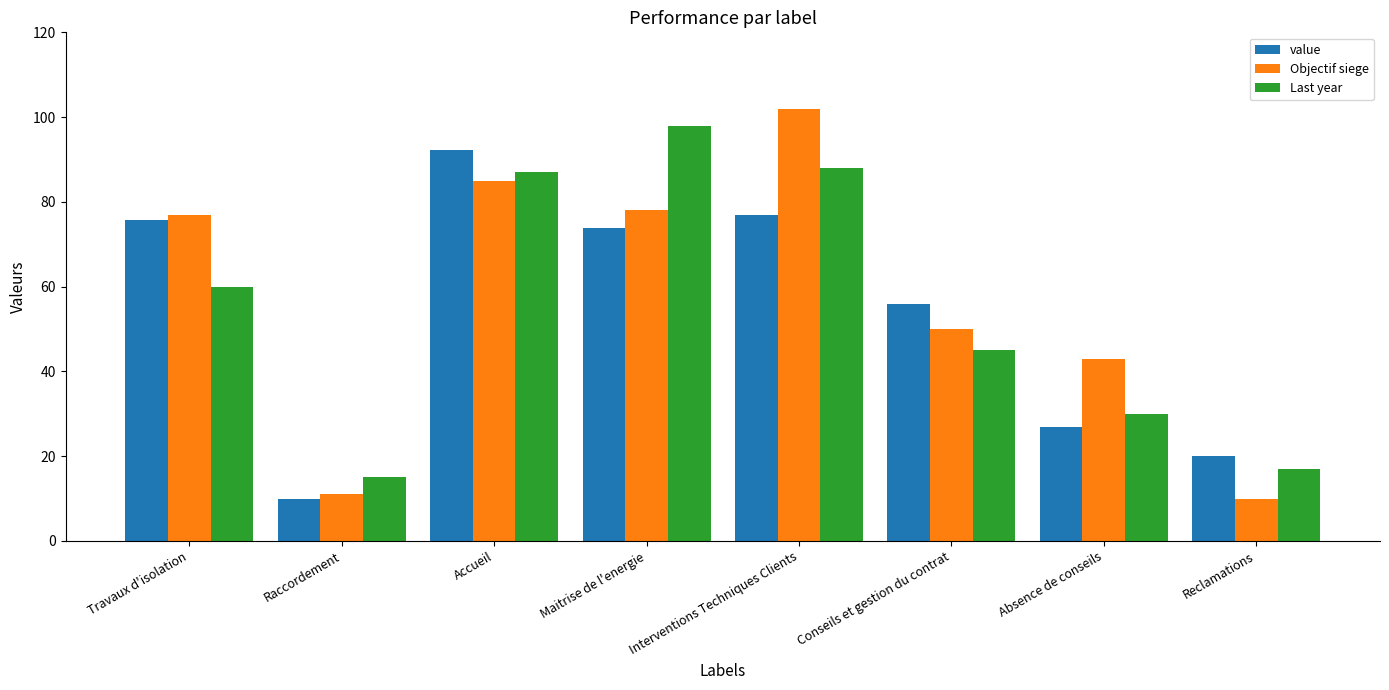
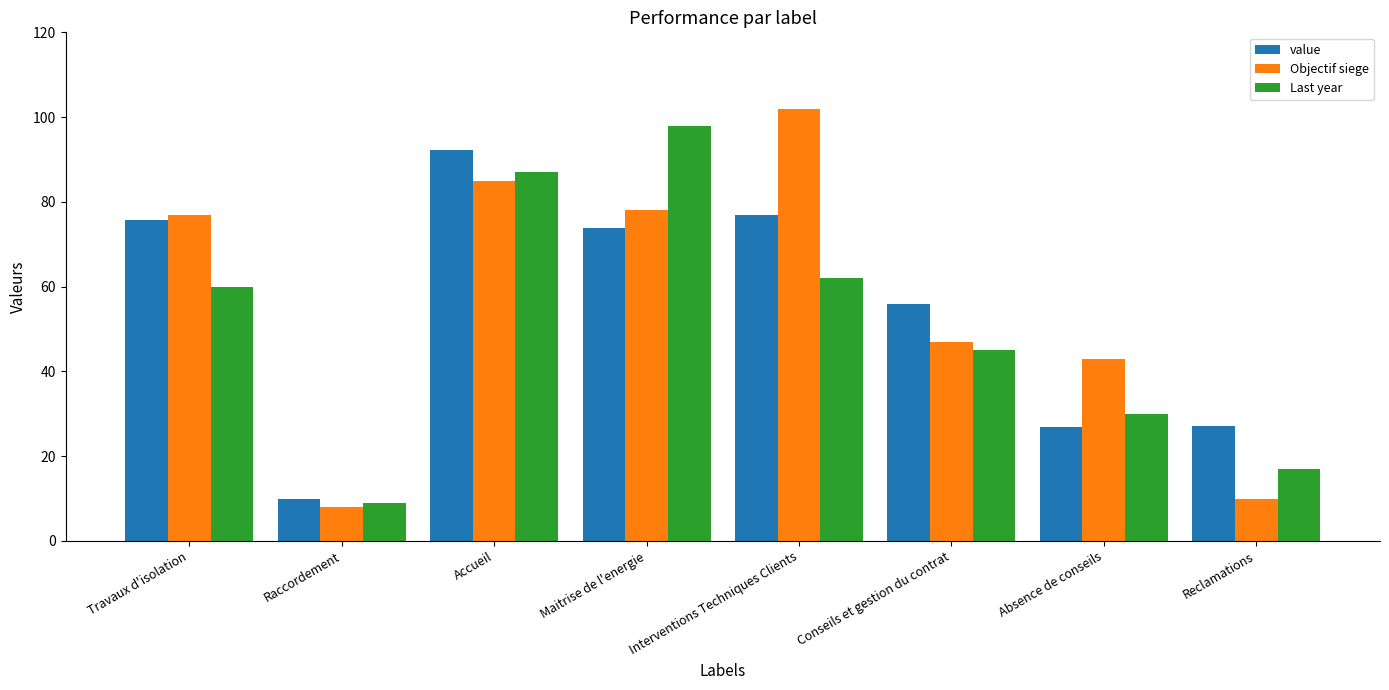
  {
    "value": {
      "Travaux d'isolation": 76,
      "Raccordement": 10,
      "Accueil": 92,
      "Maitrise de l'energie": 74,
      "Interventions Techniques Clients": 77,
      "Conseils et gestion du contrat": 56,
      "Absence de conseils": 27,
-     "Reclamations": 20
+     "Reclamations": 27
    },
    "Objectif siege": {
      "Travaux d'isolation": 77,
-     "Raccordement": 11,
+     "Raccordement": 8,
      "Accueil": 85,
      "Maitrise de l'energie": 78,
      "Interventions Techniques Clients": 102,
-     "Conseils et gestion du contrat": 50,
+     "Conseils et gestion du contrat": 47,
      "Absence de conseils": 43,
      "Reclamations": 10
    },
    "Last year": {
      "Travaux d'isolation": 60,
-     "Raccordement": 15,
+     "Raccordement": 9,
      "Accueil": 87,
      "Maitrise de l'energie": 98,
-     "Interventions Techniques Clients": 88,
+     "Interventions Techniques Clients": 62,
      "Conseils et gestion du contrat": 45,
      "Absence de conseils": 30,
      "Reclamations": 17
    }
  }
